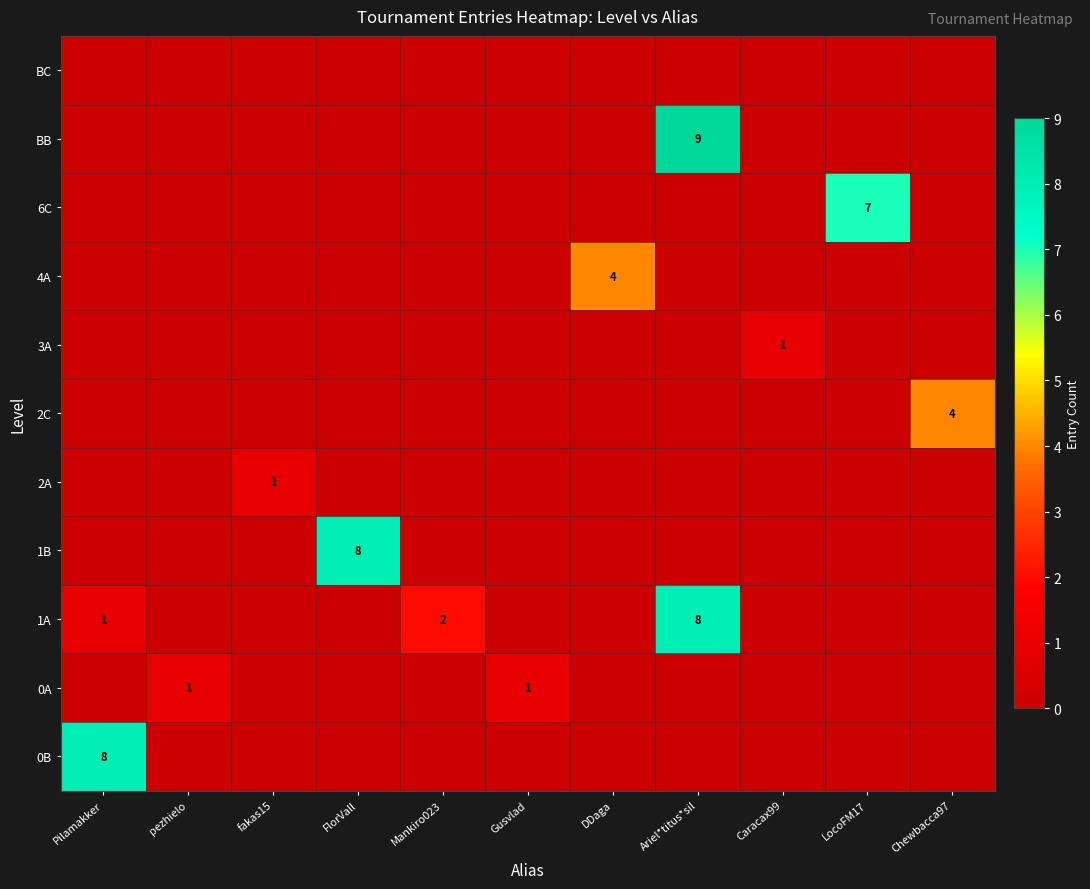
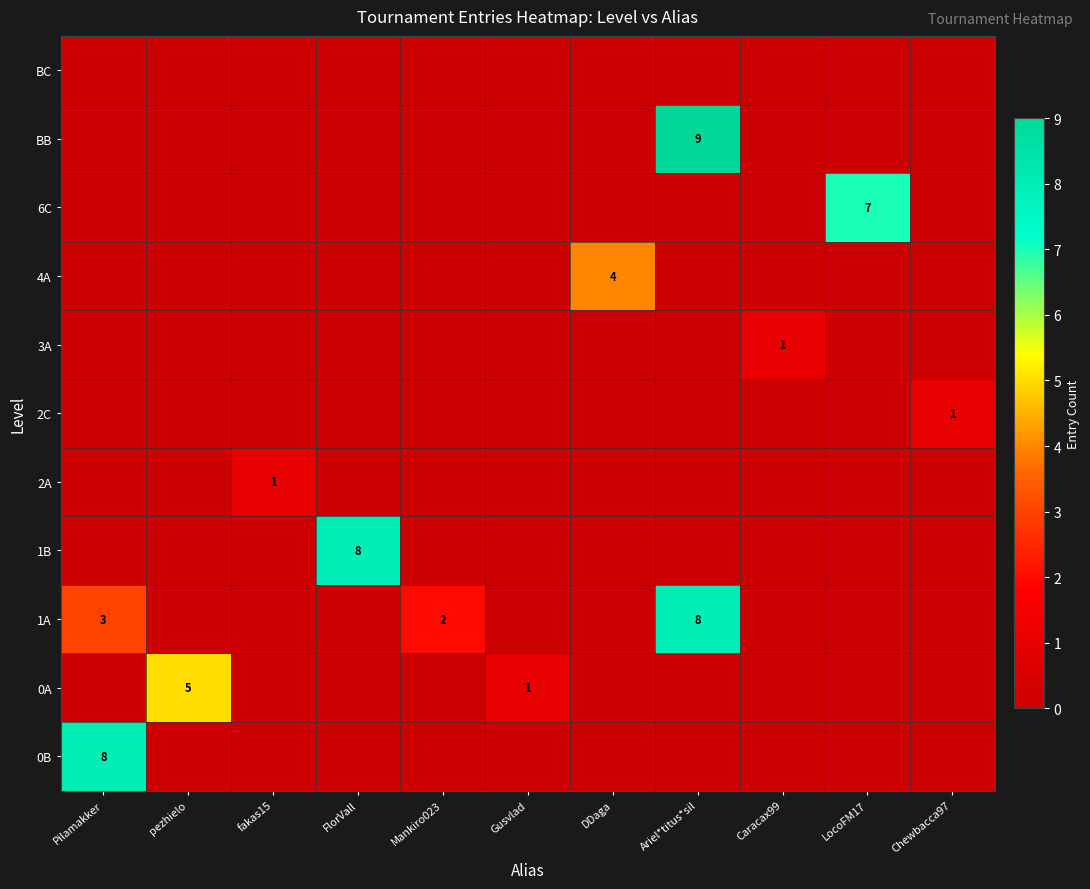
  {
    "BB": {
      "Ariel*titus*sil": 9
    },
    "6C": {
      "LocoFM17": 7
    },
    "4A": {
      "DDaga": 4
    },
    "3A": {
      "Caracax99": 1
    },
    "2C": {
-     "Chewbacca97": 4
+     "Chewbacca97": 1
    },
    "2A": {
      "fakas15": 1
    },
    "1B": {
      "FlorVall": 8
    },
    "1A": {
-     "Pilamakker": 1,
+     "Pilamakker": 3,
      "Mankiro023": 2,
      "Ariel*titus*sil": 8
    },
    "0A": {
-     "pezhielo": 1,
+     "pezhielo": 5,
      "Gusvlad": 1
    },
    "0B": {
      "Pilamakker": 8
    }
  }
